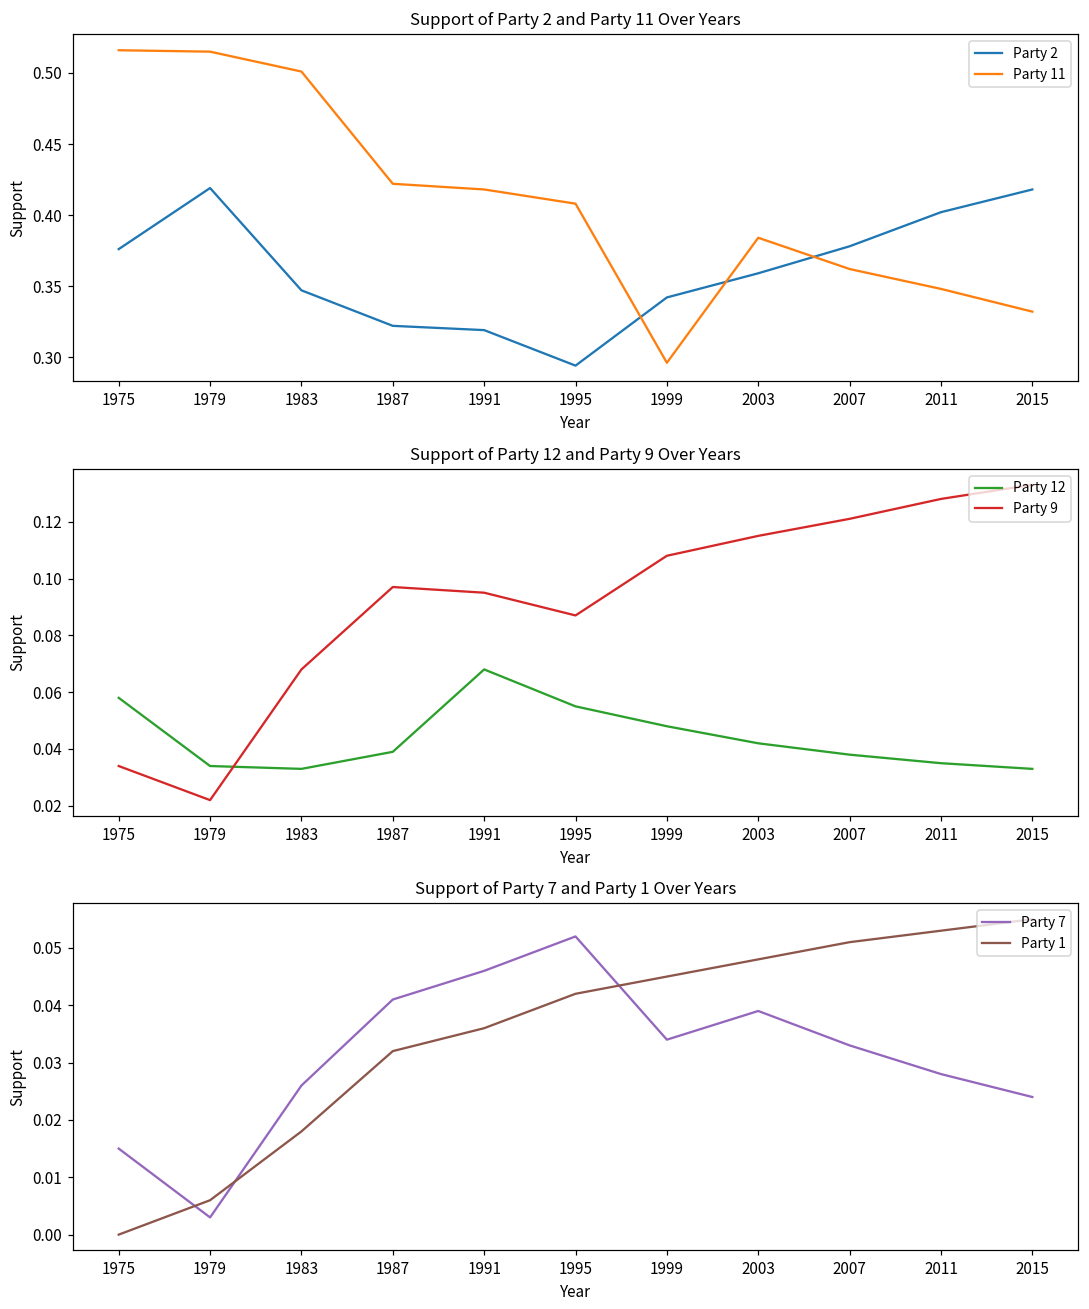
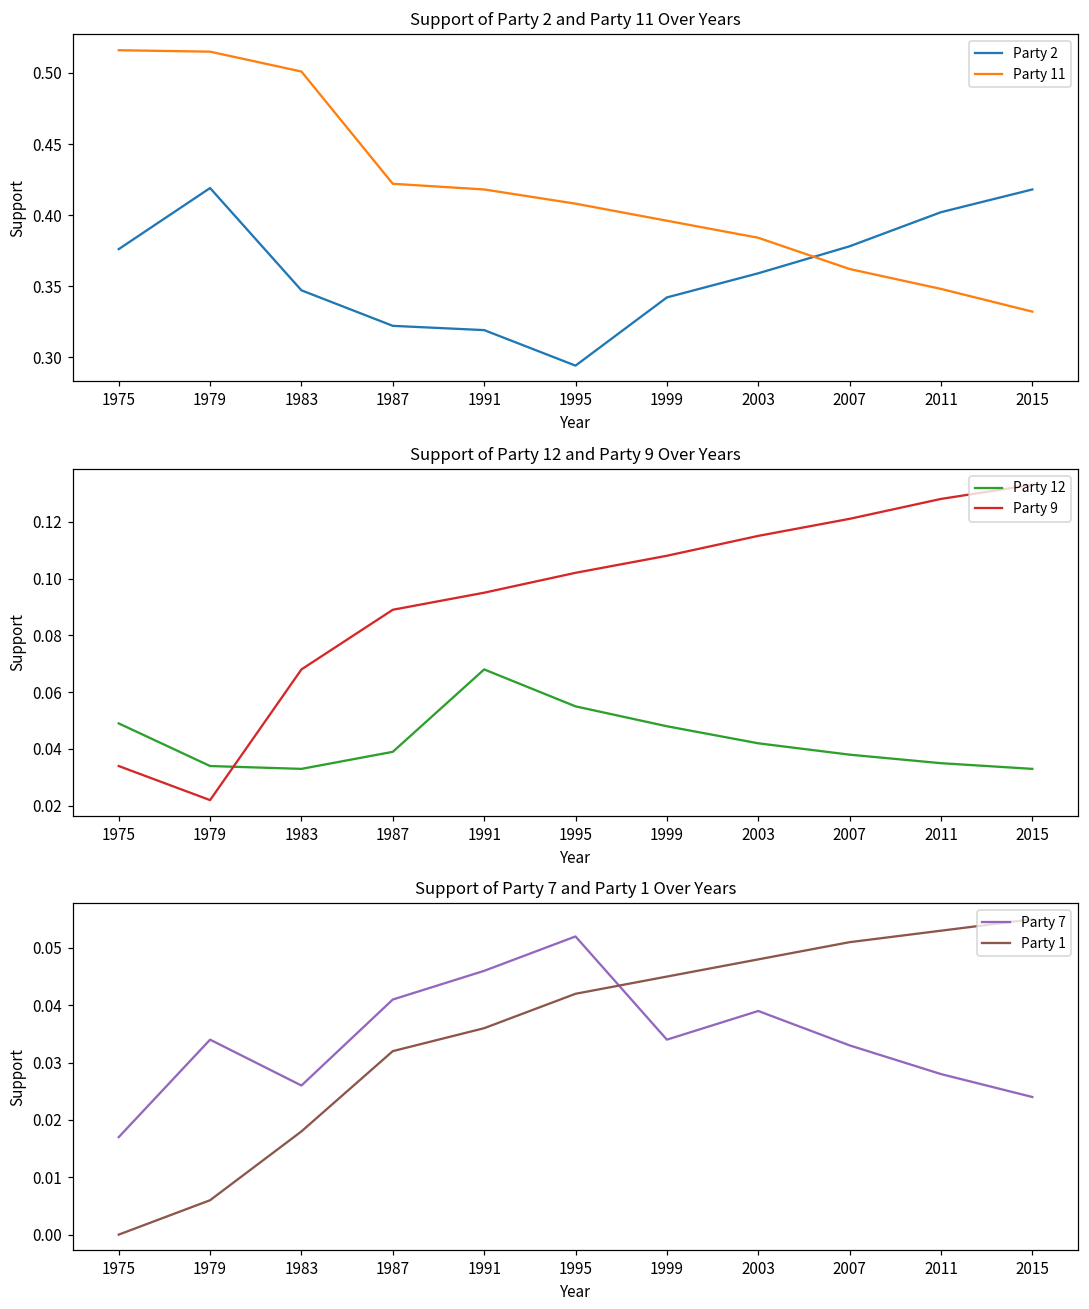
  {
    "Support of Party 2 and Party 11 Over Years": {
      "Party 2": {
        "1975": 0.376,
        "1979": 0.419,
        "1983": 0.347,
        "1987": 0.322,
        "1991": 0.319,
        "1995": 0.294,
        "1999": 0.342,
        "2003": 0.359,
        "2007": 0.378,
        "2011": 0.402,
        "2015": 0.418
      },
      "Party 11": {
        "1975": 0.516,
        "1979": 0.515,
        "1983": 0.501,
        "1987": 0.422,
        "1991": 0.418,
        "1995": 0.408,
-       "1999": 0.296,
+       "1999": 0.396,
        "2003": 0.384,
        "2007": 0.362,
        "2011": 0.348,
        "2015": 0.332
      }
    },
    "Support of Party 12 and Party 9 Over Years": {
      "Party 12": {
-       "1975": 0.058,
+       "1975": 0.049,
        "1979": 0.034,
        "1983": 0.033,
        "1987": 0.039,
        "1991": 0.068,
        "1995": 0.055,
        "1999": 0.048,
        "2003": 0.042,
        "2007": 0.038,
        "2011": 0.035,
        "2015": 0.033
      },
      "Party 9": {
        "1975": 0.034,
        "1979": 0.022,
        "1983": 0.068,
-       "1987": 0.097,
+       "1987": 0.089,
        "1991": 0.095,
-       "1995": 0.087,
+       "1995": 0.102,
        "1999": 0.108,
        "2003": 0.115,
        "2007": 0.121,
        "2011": 0.128
      }
    },
    "Support of Party 7 and Party 1 Over Years": {
      "Party 7": {
-       "1975": 0.015,
-       "1979": 0.003,
+       "1975": 0.017,
+       "1979": 0.034,
        "1983": 0.026,
        "1987": 0.041,
        "1991": 0.046,
        "1995": 0.052,
        "1999": 0.034,
        "2003": 0.039,
        "2007": 0.033,
        "2011": 0.028,
        "2015": 0.024
      },
      "Party 1": {
        "1975": 0.000,
        "1979": 0.006,
        "1983": 0.018,
        "1987": 0.032,
        "1991": 0.036,
        "1995": 0.042,
        "1999": 0.045,
        "2003": 0.048,
        "2007": 0.051,
        "2011": 0.053
      }
    }
  }
